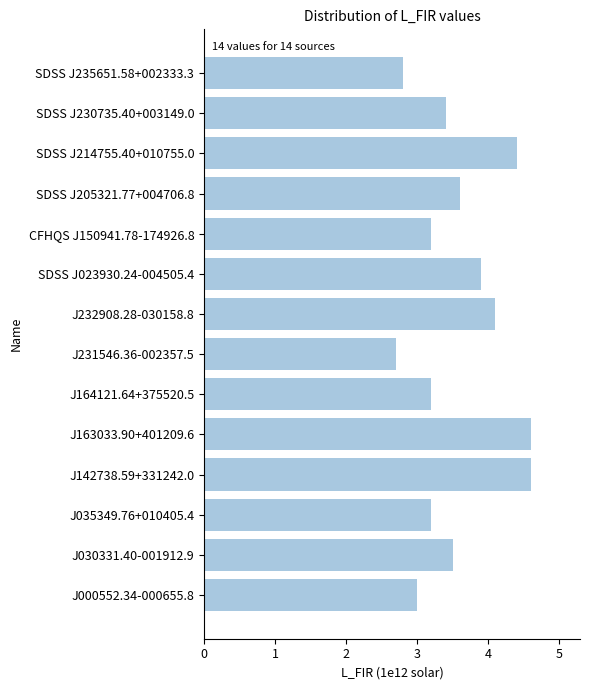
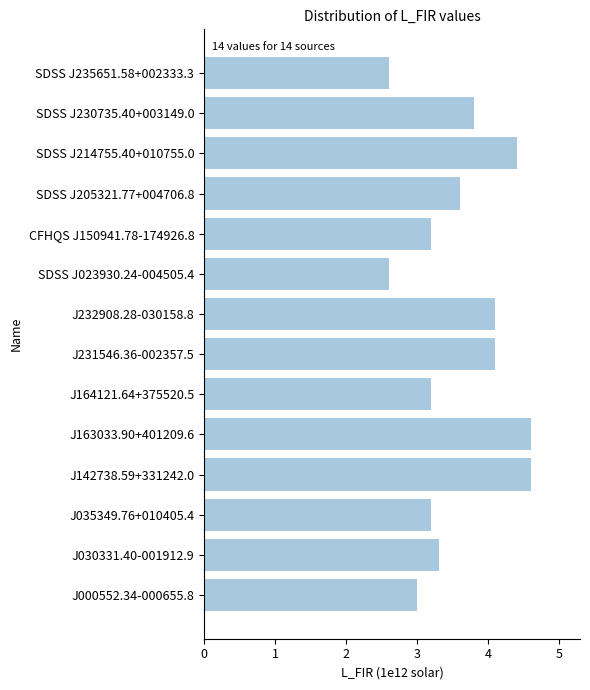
  {
-   "SDSS J235651.58+002333.3": 2.8,
-   "SDSS J230735.40+003149.0": 3.4,
+   "SDSS J235651.58+002333.3": 2.6,
+   "SDSS J230735.40+003149.0": 3.8,
    "SDSS J214755.40+010755.0": 4.4,
    "SDSS J205321.77+004706.8": 3.6,
    "CFHQS J150941.78-174926.8": 3.2,
-   "SDSS J023930.24-004505.4": 3.9,
+   "SDSS J023930.24-004505.4": 2.6,
    "J232908.28-030158.8": 4.1,
-   "J231546.36-002357.5": 2.7,
+   "J231546.36-002357.5": 4.1,
    "J164121.64+375520.5": 3.2,
    "J163033.90+401209.6": 4.6,
    "J142738.59+331242.0": 4.6,
    "J035349.76+010405.4": 3.2,
-   "J030331.40-001912.9": 3.5,
+   "J030331.40-001912.9": 3.3,
    "J000552.34-000655.8": 3.0
  }
